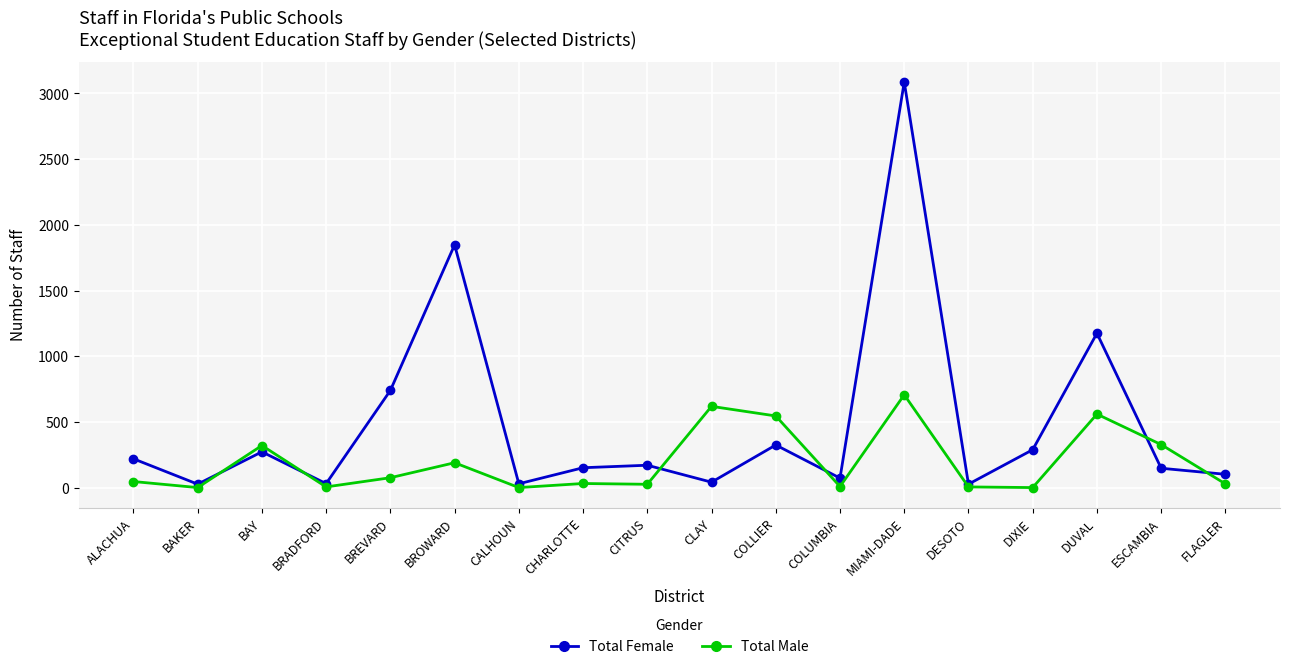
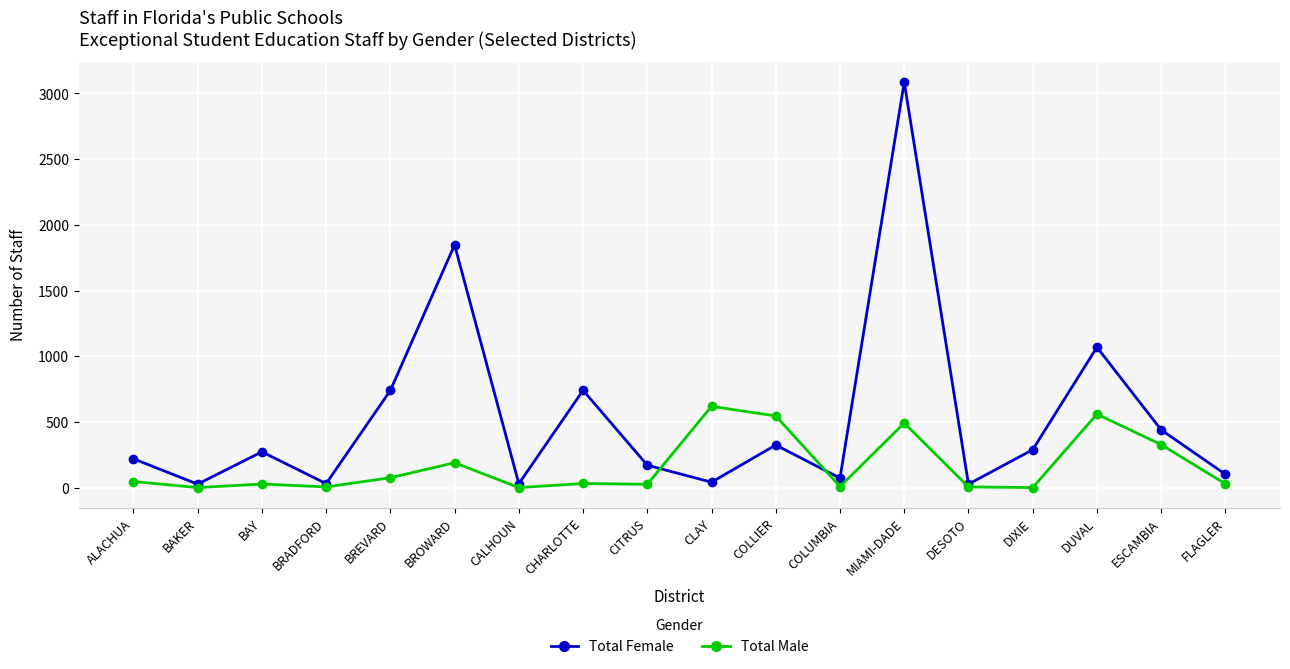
  {
    "Total Female": {
      "ALACHUA": 220,
      "BAKER": 30,
      "BAY": 270,
      "BRADFORD": 30,
      "BREVARD": 740,
      "BROWARD": 1850,
      "CALHOUN": 30,
-     "CHARLOTTE": 150,
+     "CHARLOTTE": 740,
      "CITRUS": 170,
      "CLAY": 40,
      "COLLIER": 330,
      "COLUMBIA": 70,
      "MIAMI-DADE": 3090,
      "DESOTO": 30,
      "DIXIE": 290,
-     "DUVAL": 1180,
-     "ESCAMBIA": 150,
+     "DUVAL": 1070,
+     "ESCAMBIA": 440,
      "FLAGLER": 100
    },
    "Total Male": {
      "ALACHUA": 50,
      "BAKER": 0,
-     "BAY": 320,
+     "BAY": 30,
      "BRADFORD": 10,
      "BREVARD": 80,
      "BROWARD": 190,
      "CALHOUN": 0,
      "CHARLOTTE": 30,
      "CITRUS": 30,
      "CLAY": 620,
      "COLLIER": 550,
      "COLUMBIA": 10,
-     "MIAMI-DADE": 710,
+     "MIAMI-DADE": 490,
      "DESOTO": 10,
      "DIXIE": 0,
      "DUVAL": 560,
      "ESCAMBIA": 330,
      "FLAGLER": 30
    }
  }
